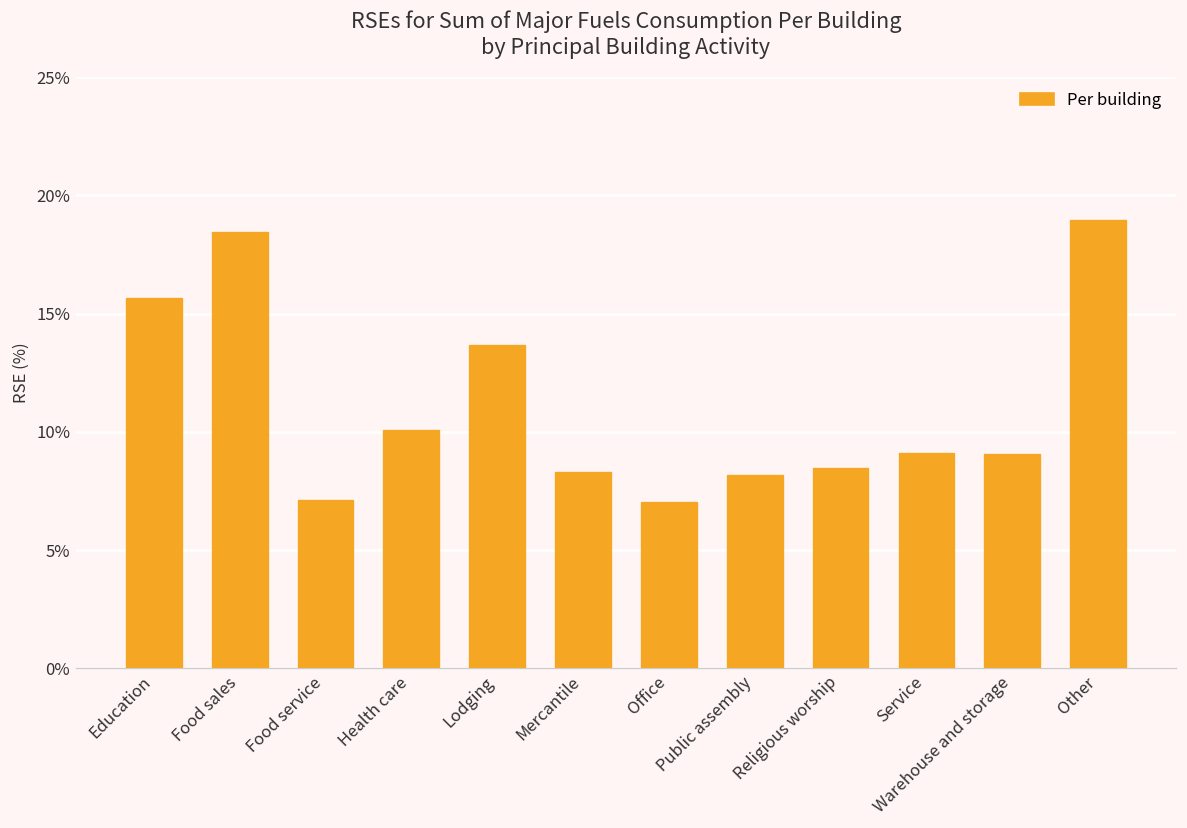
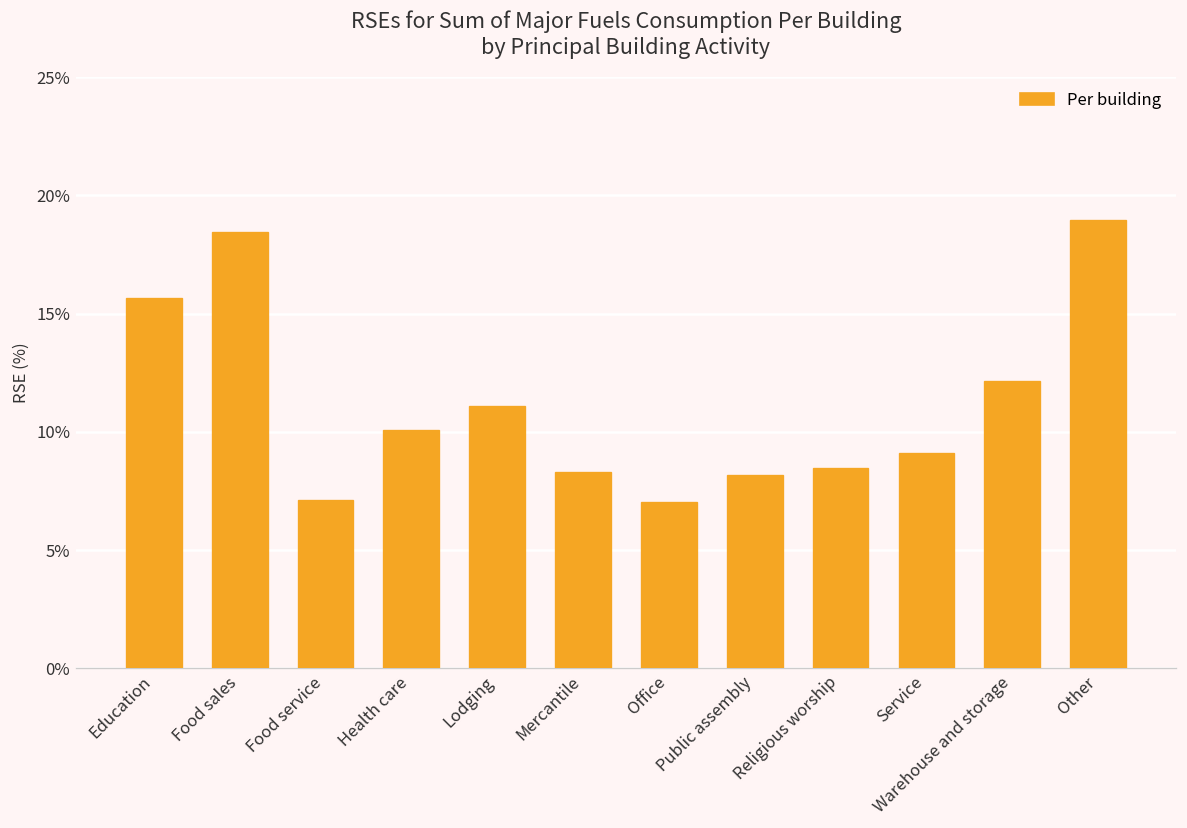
  {
    "Education": "15.7%",
    "Food sales": "18.4%",
    "Food service": "7.1%",
    "Health care": "10.1%",
-   "Lodging": "13.7%",
+   "Lodging": "11.1%",
    "Mercantile": "8.3%",
    "Office": "7.1%",
    "Public assembly": "8.2%",
    "Religious worship": "8.5%",
    "Service": "9.1%",
-   "Warehouse and storage": "9.1%",
+   "Warehouse and storage": "12.2%",
    "Other": "19.0%"
  }
